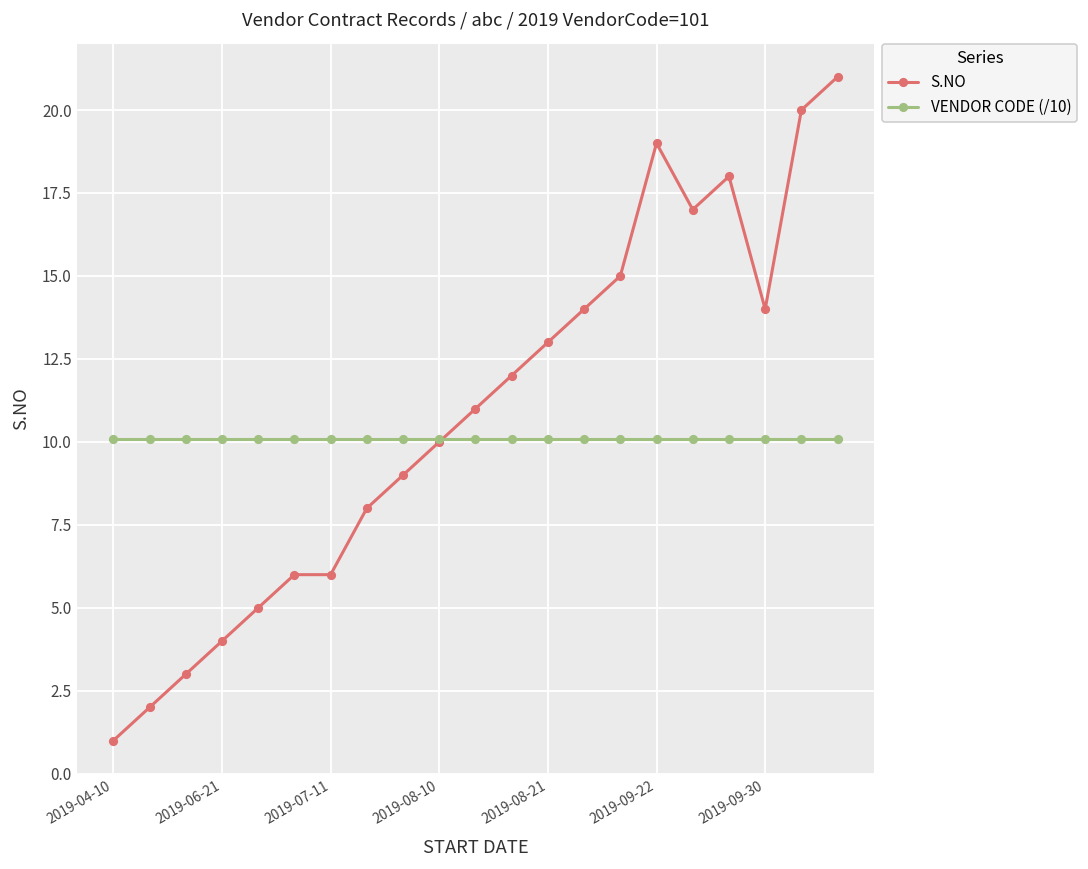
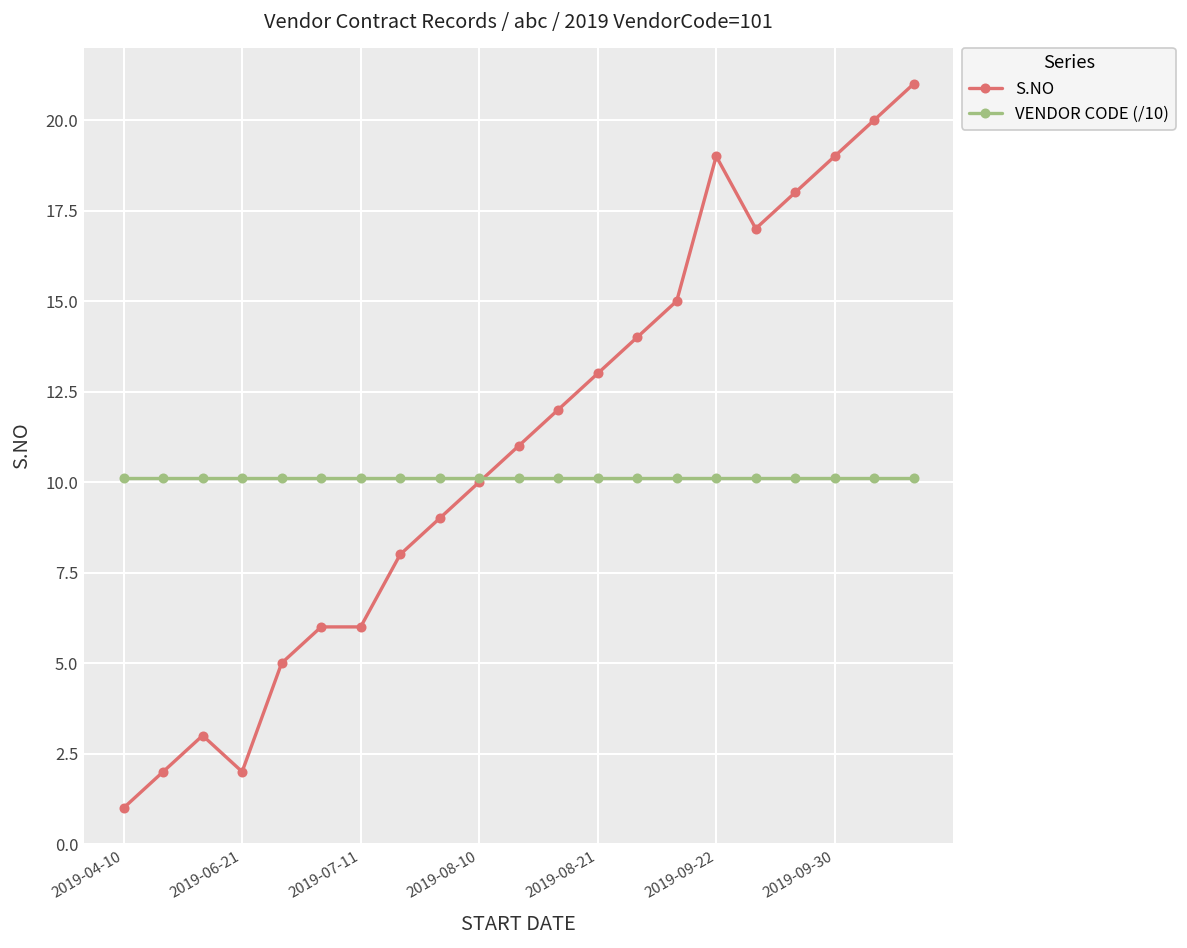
  {
    "S.NO": {
      "2019-04-10": 1,
-     "2019-06-21": 4,
+     "2019-06-21": 2,
      "2019-07-11": 6,
      "2019-08-10": 10,
      "2019-08-21": 13,
      "2019-09-22": 19,
-     "2019-09-30": 14
+     "2019-09-30": 19
    },
    "VENDOR CODE (/10)": {
      "2019-04-10": 10.1,
      "2019-06-21": 10.1,
      "2019-07-11": 10.1,
      "2019-08-10": 10.1,
      "2019-08-21": 10.1,
      "2019-09-22": 10.1,
      "2019-09-30": 10.1
    }
  }
